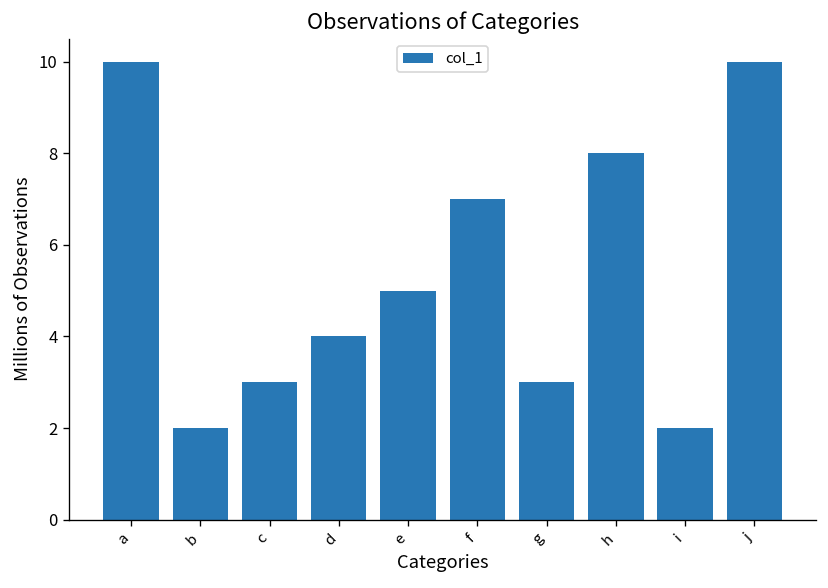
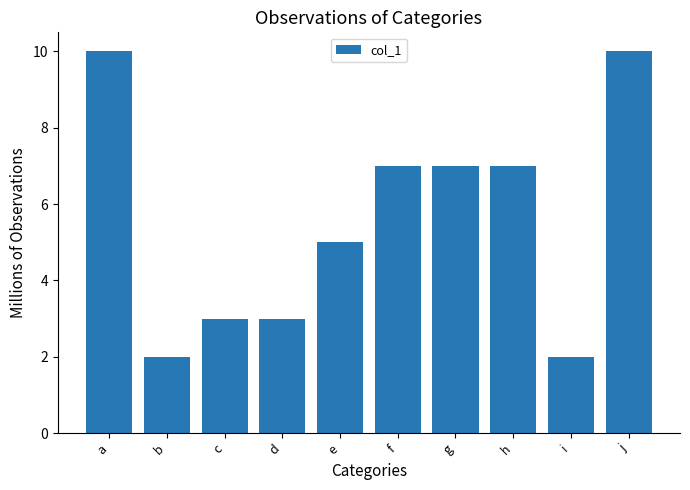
  {
    "a": 10,
    "b": 2,
    "c": 3,
-   "d": 4,
+   "d": 3,
    "e": 5,
    "f": 7,
-   "g": 3,
-   "h": 8,
+   "g": 7,
+   "h": 7,
    "i": 2,
    "j": 10
  }
